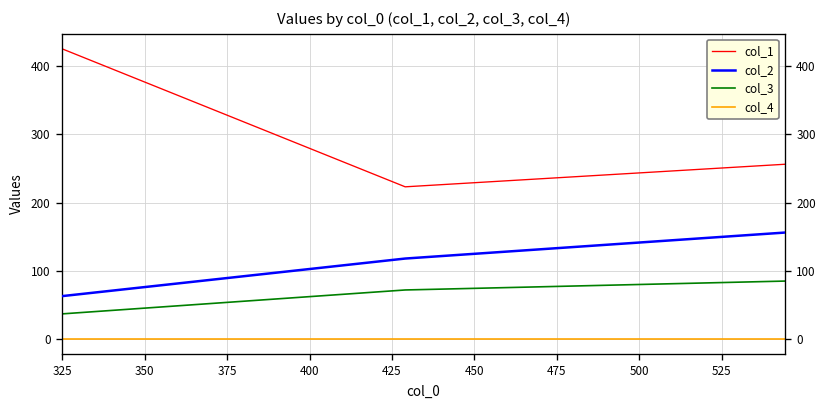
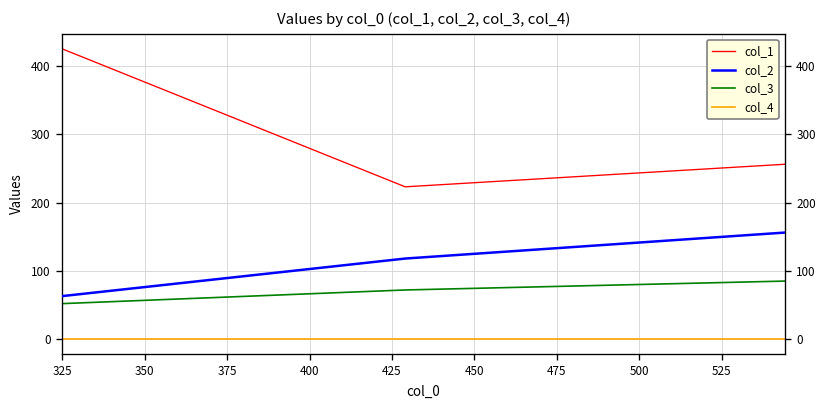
  {
    "col_1": {
      "325": 430
    },
    "col_2": {
      "325": 60
    },
    "col_3": {
-     "325": 40
+     "325": 50
    },
    "col_4": {
      "325": 0
    }
  }
